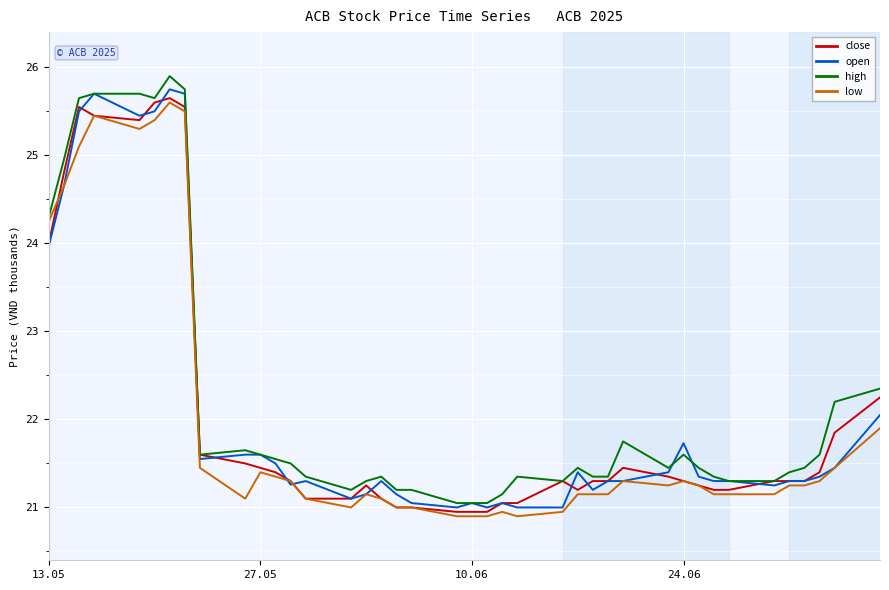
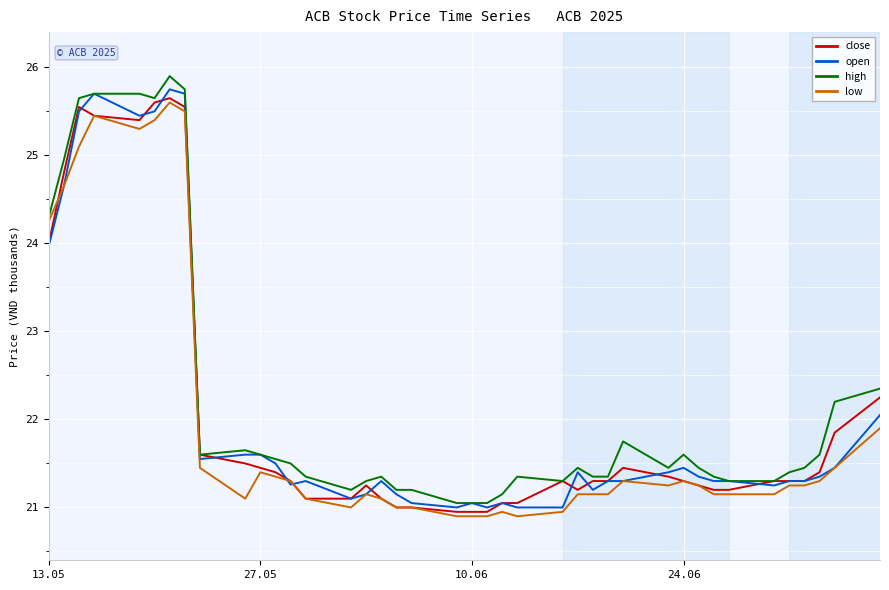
  {
    "close": {
      "13.05": 24.0,
      "27.05": 21.5,
      "10.06": 21.0
    },
    "open": {
      "13.05": 24.0,
-     "24.06": 21.7
+     "24.06": 21.5
    },
    "high": {
      "13.05": 24.3,
      "24.06": 21.6
    },
    "low": {
      "13.05": 24.3,
      "27.05": 21.4,
      "10.06": 20.9
    }
  }
